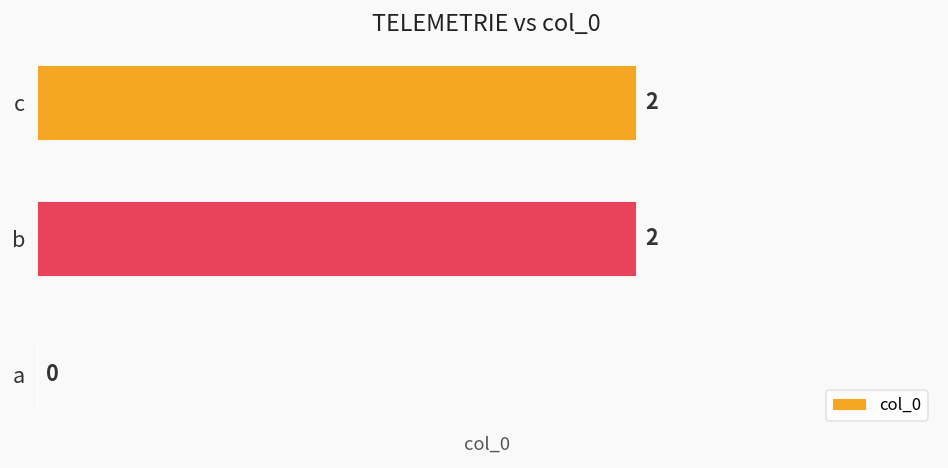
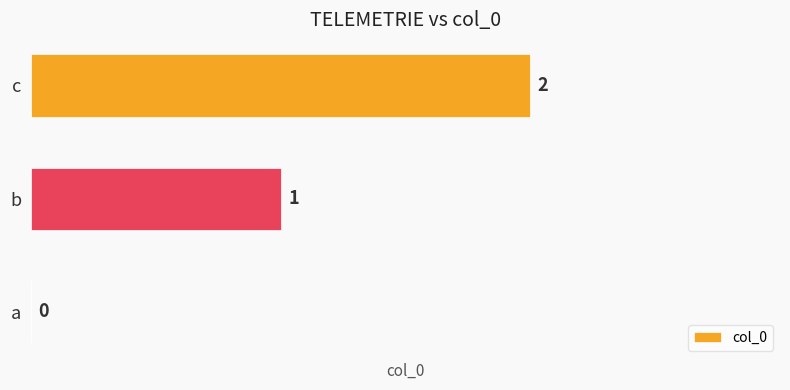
  {
    "c": 2,
-   "b": 2,
+   "b": 1,
    "a": 0
  }
